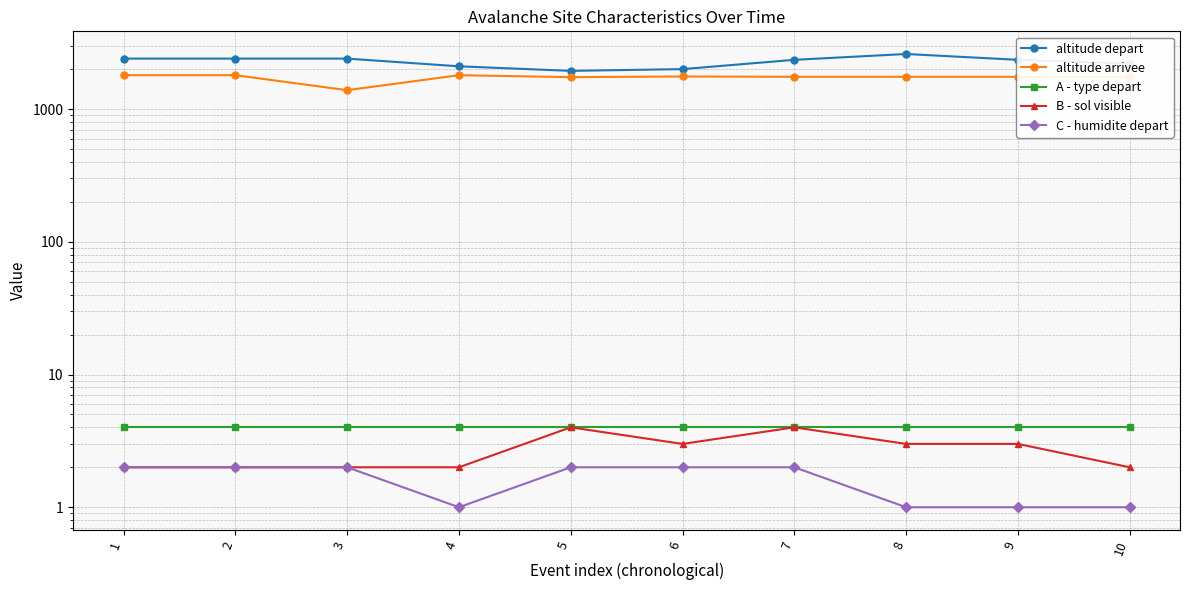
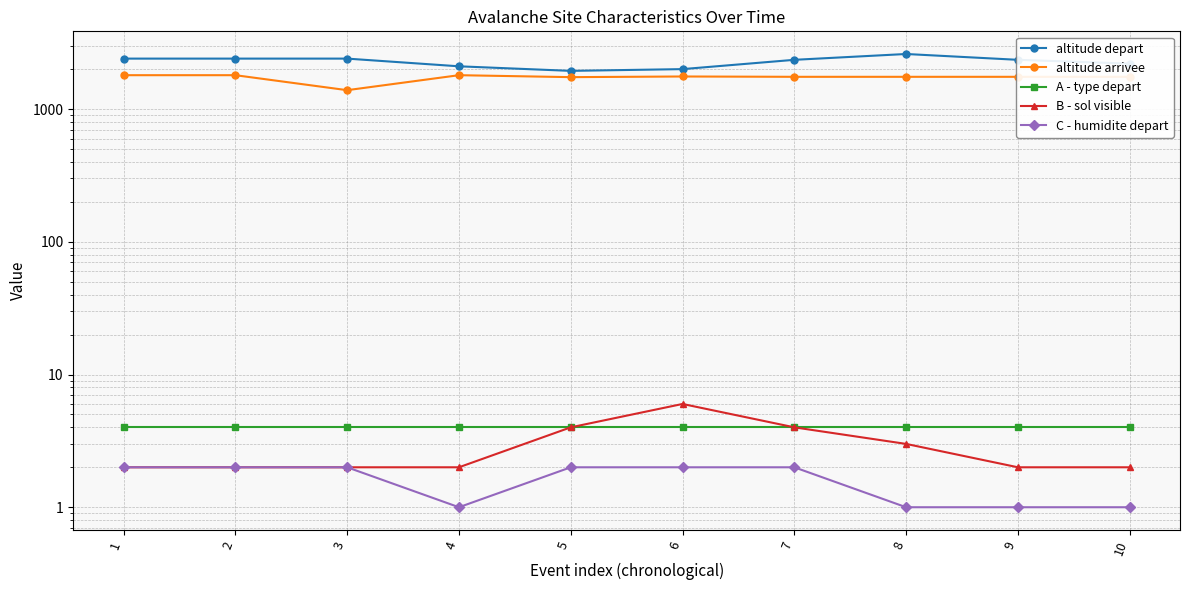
  {
    "altitude depart": {
      "1": 2400,
      "2": 2400,
      "3": 2400,
      "4": 2100,
      "5": 1900,
      "6": 2000,
      "7": 2400,
      "8": 2600
    },
    "altitude arrivee": {
      "1": 1800,
      "2": 1800,
      "3": 1400,
      "4": 1800,
      "5": 1700,
      "6": 1800,
      "7": 1800,
      "8": 1800
    },
    "A - type depart": {
      "1": 4,
      "2": 4,
      "3": 4,
      "4": 4,
      "6": 4,
      "8": 4,
      "9": 4,
      "10": 4
    },
    "B - sol visible": {
      "4": 2,
-     "6": 3,
+     "6": 6,
      "8": 3,
-     "9": 3,
+     "9": 2,
      "10": 2
    },
    "C - humidite depart": {
      "4": 1,
      "5": 2,
      "6": 2,
      "7": 2,
      "8": 1,
      "9": 1,
      "10": 1
    }
  }
